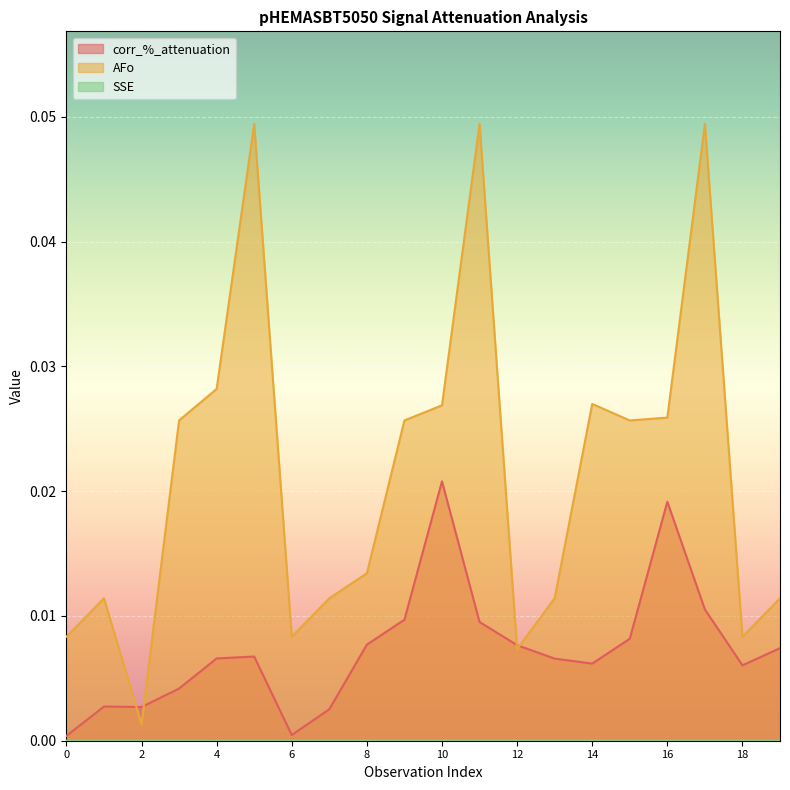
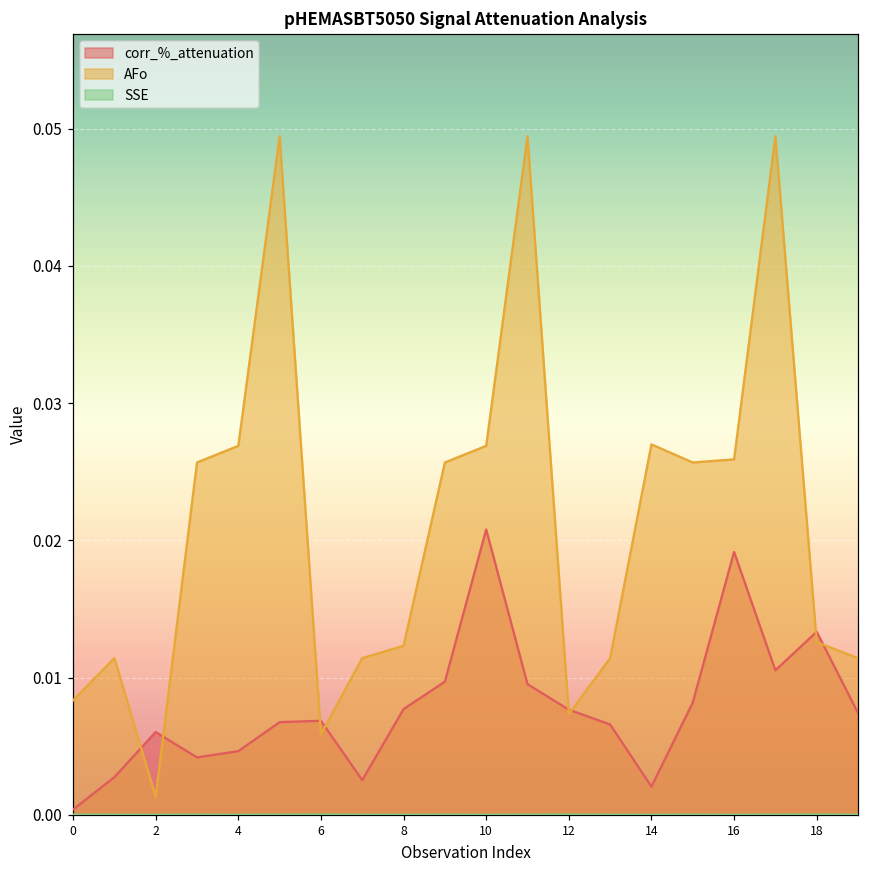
  {
    "corr_%_attenuation": {
      "0": 0.0004,
-     "2": 0.0027,
-     "4": 0.0066,
-     "6": 0.0005,
+     "2": 0.0060,
+     "4": 0.0046,
+     "6": 0.0069,
      "8": 0.0077,
      "10": 0.0208,
      "12": 0.0077,
-     "14": 0.0062,
+     "14": 0.0021,
      "16": 0.0192,
-     "18": 0.0060
+     "18": 0.0133
    },
    "AFo": {
      "0": 0.0083,
      "2": 0.0013,
-     "4": 0.0282,
-     "6": 0.0083,
-     "8": 0.0134,
+     "4": 0.0269,
+     "6": 0.0059,
+     "8": 0.0123,
      "10": 0.0269,
      "12": 0.0073,
      "14": 0.0270,
      "16": 0.0259,
-     "18": 0.0083
+     "18": 0.0126
    },
    "SSE": {
      "0": 0.0000,
      "2": 0.0000,
      "4": 0.0000,
      "6": 0.0000,
      "8": 0.0000,
      "10": 0.0000,
      "12": 0.0000,
      "14": 0.0000,
      "16": 0.0000,
      "18": 0.0000
    }
  }
